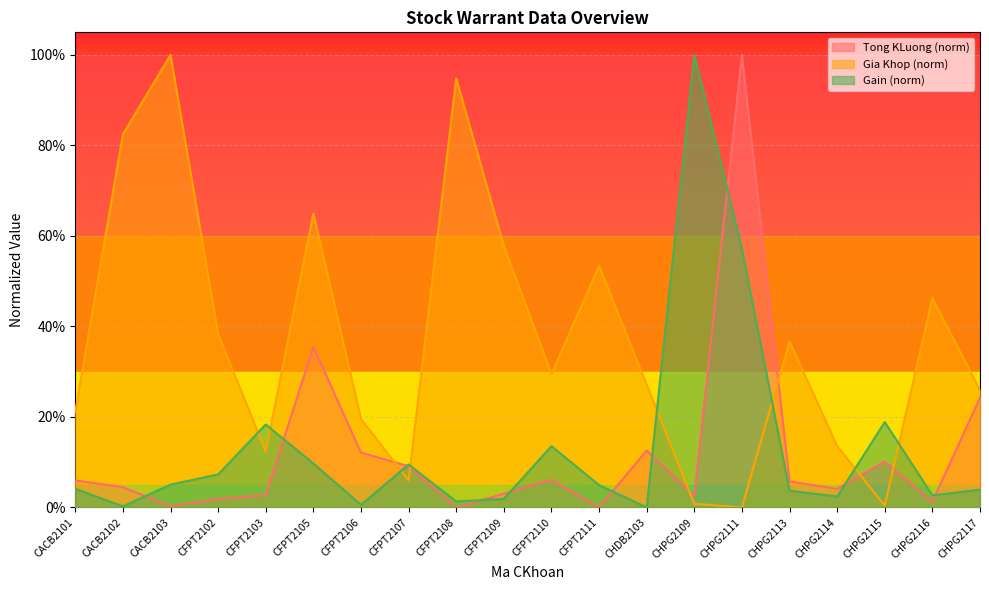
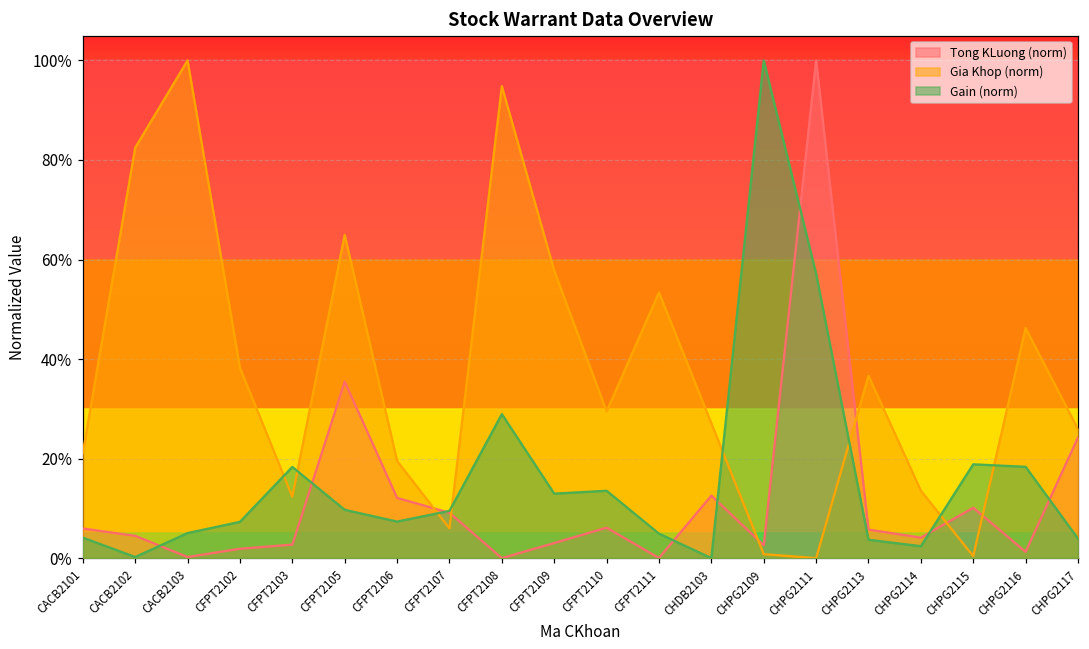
  {
    "Gain (norm)": {
      "CACB2101": "4%",
      "CACB2102": "0%",
      "CFPT2102": "7%",
      "CFPT2103": "18%",
      "CFPT2105": "10%",
-     "CFPT2106": "1%",
-     "CFPT2108": "1%",
-     "CFPT2109": "2%",
+     "CFPT2106": "7%",
+     "CFPT2108": "29%",
+     "CFPT2109": "13%",
      "CFPT2110": "14%",
      "CHDB2103": "0%",
      "CHPG2111": "57%",
      "CHPG2113": "4%",
      "CHPG2114": "2%",
      "CHPG2115": "19%",
-     "CHPG2116": "3%",
+     "CHPG2116": "18%",
      "CHPG2117": "4%"
    }
  }
